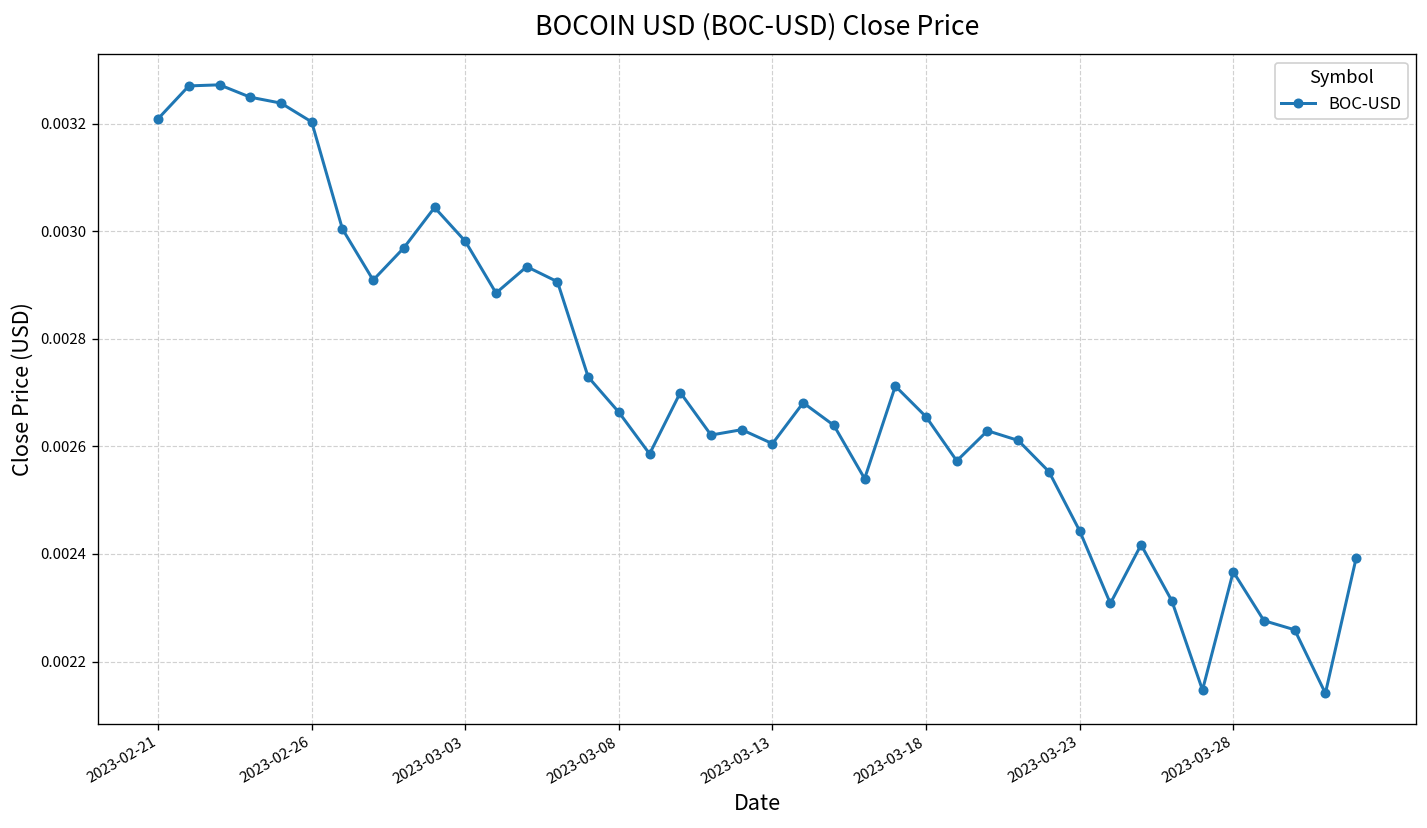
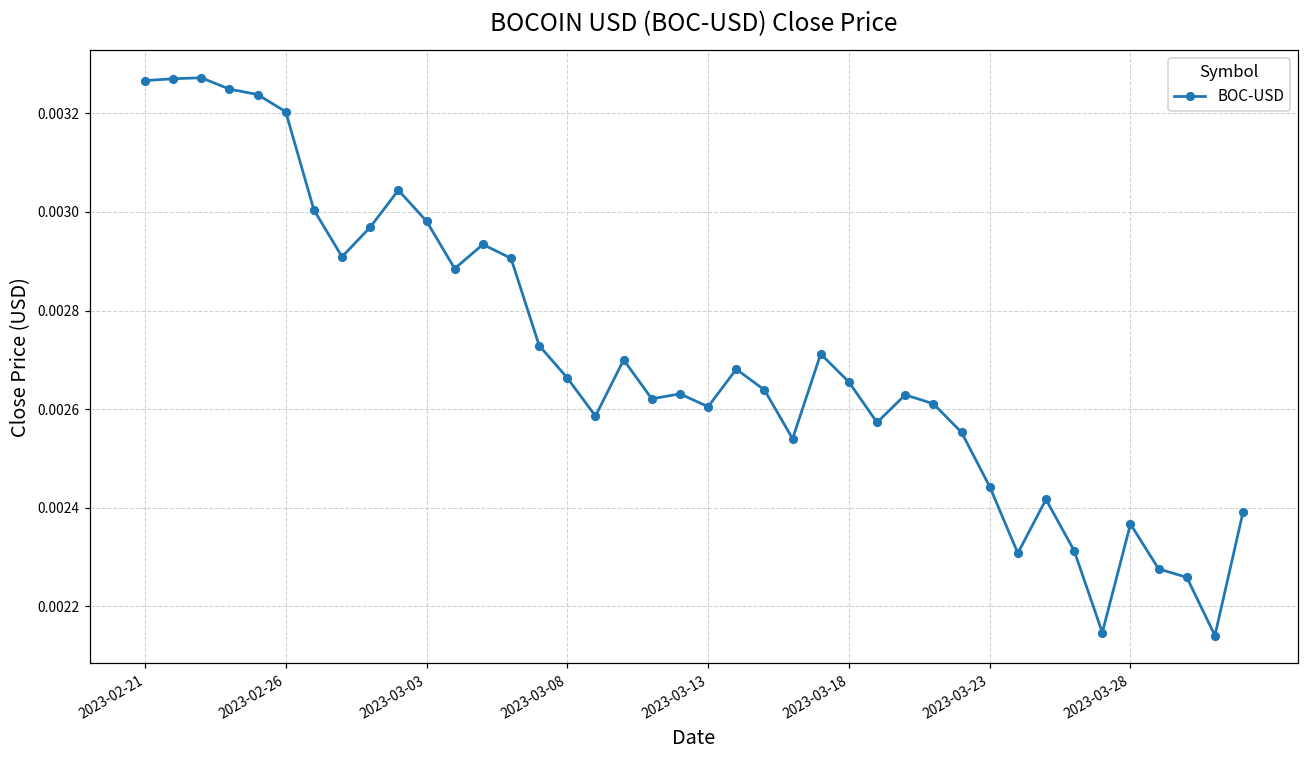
  {
-   "2023-02-21": 0.00321,
+   "2023-02-21": 0.00327,
    "2023-02-26": 0.00320,
    "2023-03-03": 0.00298,
    "2023-03-08": 0.00266,
    "2023-03-13": 0.00261,
    "2023-03-18": 0.00265,
    "2023-03-23": 0.00244,
    "2023-03-28": 0.00237
  }
